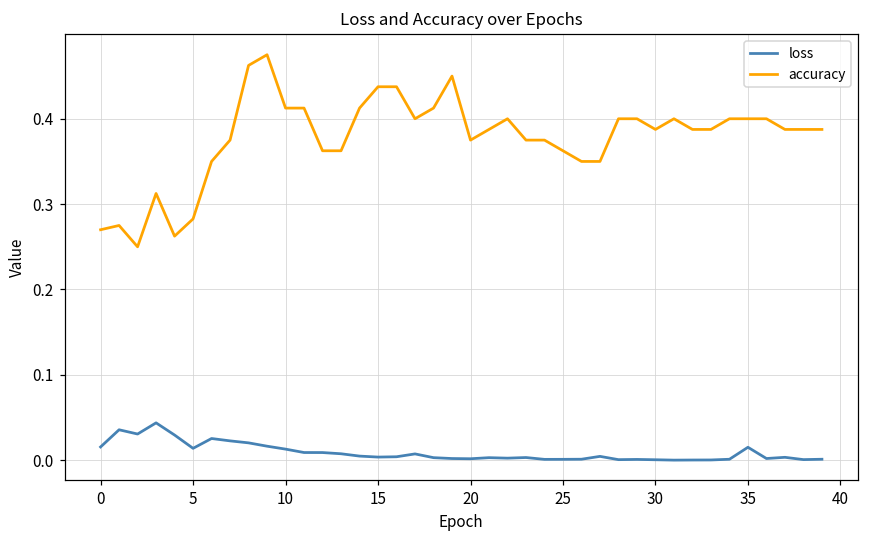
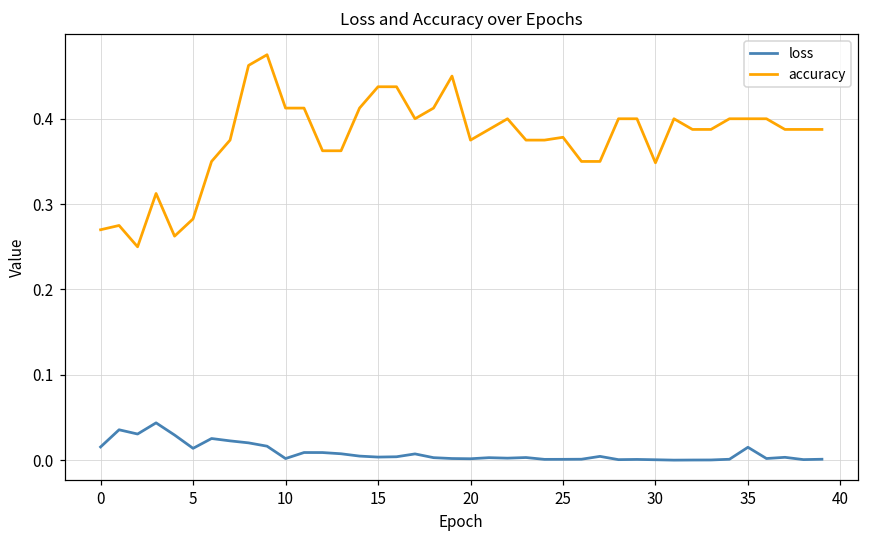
  {
    "loss": {
      "0": 0.02,
      "5": 0.01,
-     "10": 0.01,
+     "10": 0.00,
      "15": 0.00,
      "20": 0.00,
      "25": 0.00,
      "30": 0.00,
      "35": 0.02
    },
    "accuracy": {
      "0": 0.27,
      "5": 0.28,
      "10": 0.41,
      "15": 0.44,
      "20": 0.38,
-     "25": 0.36,
-     "30": 0.39,
+     "25": 0.38,
+     "30": 0.35,
      "35": 0.40
    }
  }
